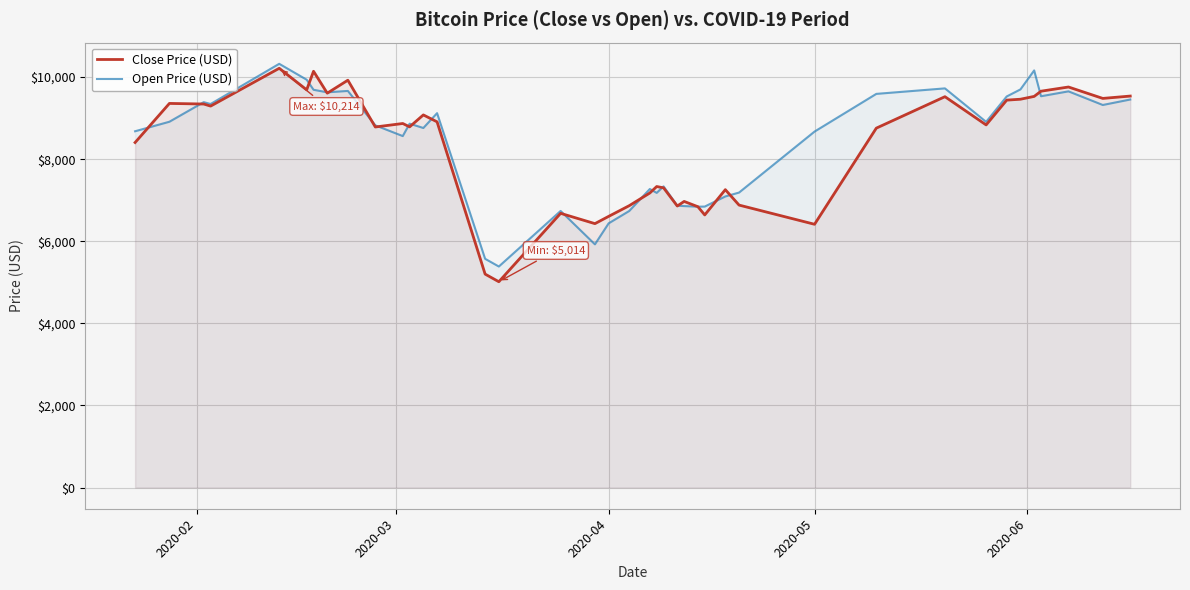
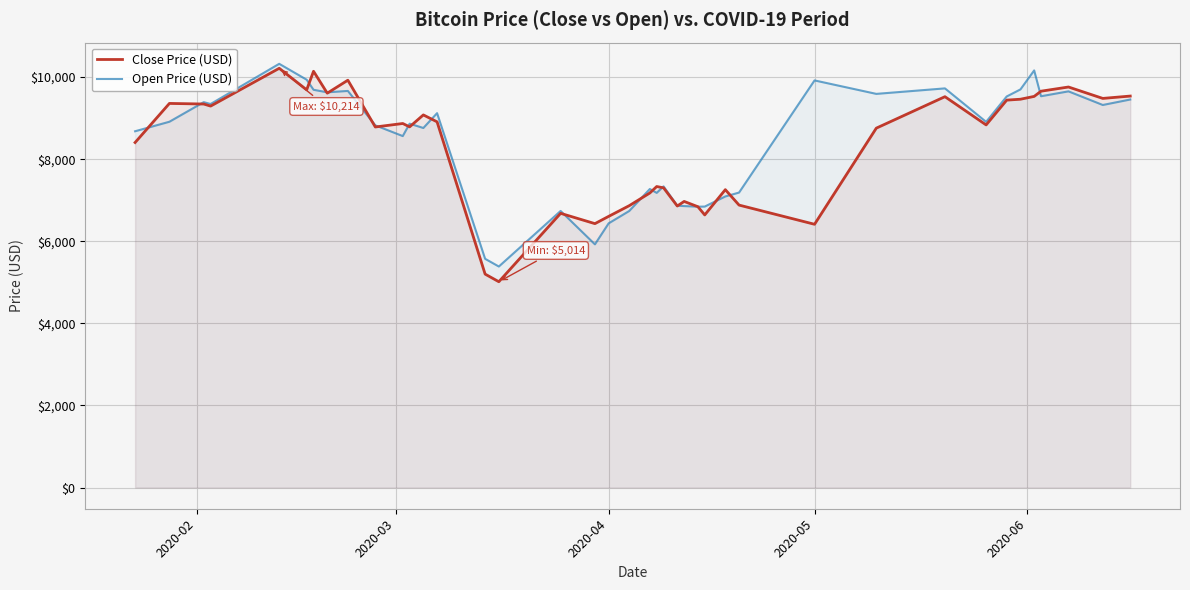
  {
    "Close Price (USD)": {
      "2020-04": "$6,600",
      "2020-05": "$6,400"
    },
    "Open Price (USD)": {
      "2020-04": "$6,400",
-     "2020-05": "$8,700"
+     "2020-05": "$9,900"
    }
  }
